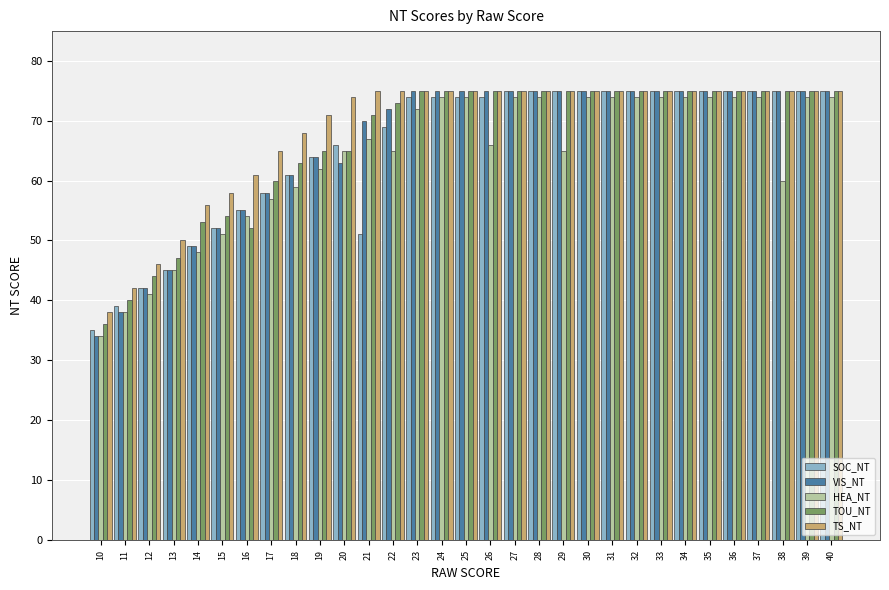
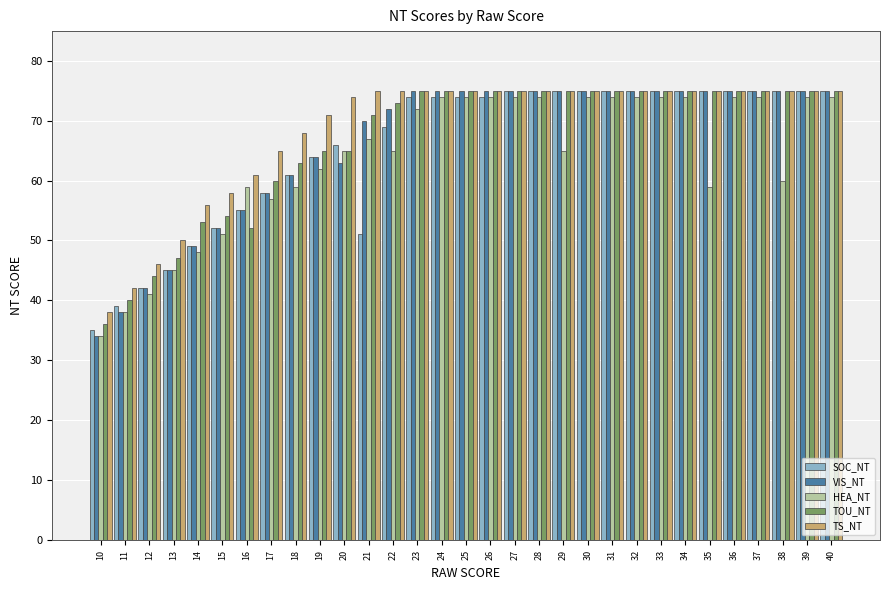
  {
    "SOC_NT": {
      "10": 35,
      "11": 39,
      "12": 42,
      "13": 45,
      "14": 49,
      "15": 52,
      "16": 55,
      "17": 58,
      "18": 61,
      "19": 64,
      "20": 66,
      "21": 51,
      "22": 69,
      "23": 74,
      "24": 74,
      "25": 74,
      "26": 74,
      "27": 75,
      "28": 75,
      "29": 75,
      "30": 75,
      "31": 75,
      "32": 75,
      "33": 75,
      "34": 75,
      "35": 75,
      "36": 75,
      "37": 75,
      "38": 75,
      "39": 75,
      "40": 75
    },
    "VIS_NT": {
      "10": 34,
      "11": 38,
      "12": 42,
      "13": 45,
      "14": 49,
      "15": 52,
      "16": 55,
      "17": 58,
      "18": 61,
      "19": 64,
      "20": 63,
      "21": 70,
      "22": 72,
      "23": 75,
      "24": 75,
      "25": 75,
      "26": 75,
      "27": 75,
      "28": 75,
      "29": 75,
      "30": 75,
      "31": 75,
      "32": 75,
      "33": 75,
      "34": 75,
      "35": 75,
      "36": 75,
      "37": 75,
      "38": 75,
      "39": 75,
      "40": 75
    },
    "HEA_NT": {
      "10": 34,
      "11": 38,
      "12": 41,
      "13": 45,
      "14": 48,
      "15": 51,
-     "16": 54,
+     "16": 59,
      "17": 57,
      "18": 59,
      "19": 62,
      "20": 65,
      "21": 67,
      "22": 65,
      "23": 72,
      "24": 74,
      "25": 74,
-     "26": 66,
+     "26": 74,
      "27": 74,
      "28": 74,
      "29": 65,
      "30": 74,
      "31": 74,
      "32": 74,
      "33": 74,
      "34": 74,
-     "35": 74,
+     "35": 59,
      "36": 74,
      "37": 74,
      "38": 60,
      "39": 74,
      "40": 74
    },
    "TOU_NT": {
      "10": 36,
      "11": 40,
      "12": 44,
      "13": 47,
      "14": 53,
      "15": 54,
      "16": 52,
      "17": 60,
      "18": 63,
      "19": 65,
      "20": 65,
      "21": 71,
      "22": 73,
      "23": 75,
      "24": 75,
      "25": 75,
      "26": 75,
      "27": 75,
      "28": 75,
      "29": 75,
      "30": 75,
      "31": 75,
      "32": 75,
      "33": 75,
      "34": 75,
      "35": 75,
      "36": 75,
      "37": 75,
      "38": 75,
      "39": 75,
      "40": 75
    },
    "TS_NT": {
      "10": 38,
      "11": 42,
      "12": 46,
      "13": 50,
      "14": 56,
      "15": 58,
      "16": 61,
      "17": 65,
      "18": 68,
      "19": 71,
      "20": 74,
      "21": 75,
      "22": 75,
      "23": 75,
      "24": 75,
      "25": 75,
      "26": 75,
      "27": 75,
      "28": 75,
      "29": 75,
      "30": 75,
      "31": 75,
      "32": 75,
      "33": 75,
      "34": 75,
      "35": 75,
      "36": 75,
      "37": 75,
      "38": 75,
      "39": 75,
      "40": 75
    }
  }
